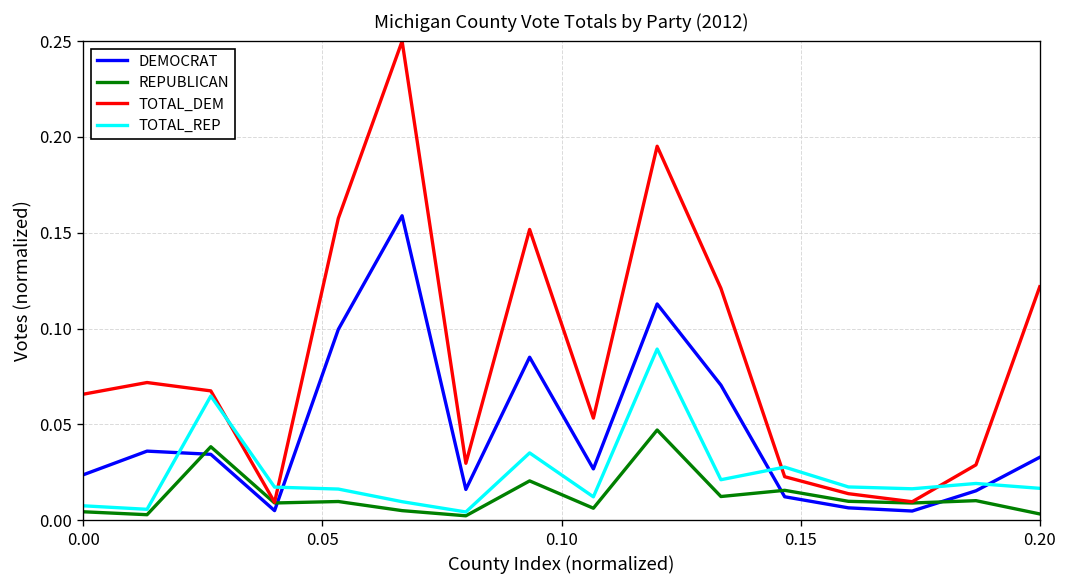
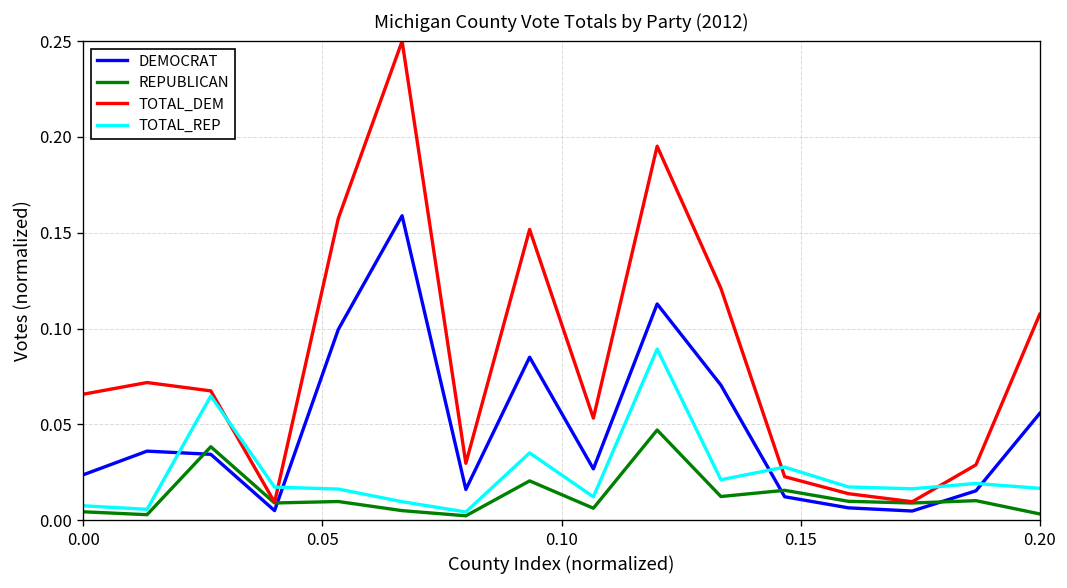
  {
    "DEMOCRAT": {
      "0.00": 0.024,
-     "0.20": 0.033
+     "0.20": 0.056
    },
    "REPUBLICAN": {
      "0.00": 0.004,
      "0.20": 0.003
    },
    "TOTAL_DEM": {
      "0.00": 0.066,
-     "0.20": 0.122
+     "0.20": 0.107
    },
    "TOTAL_REP": {
      "0.00": 0.008,
      "0.20": 0.017
    }
  }
